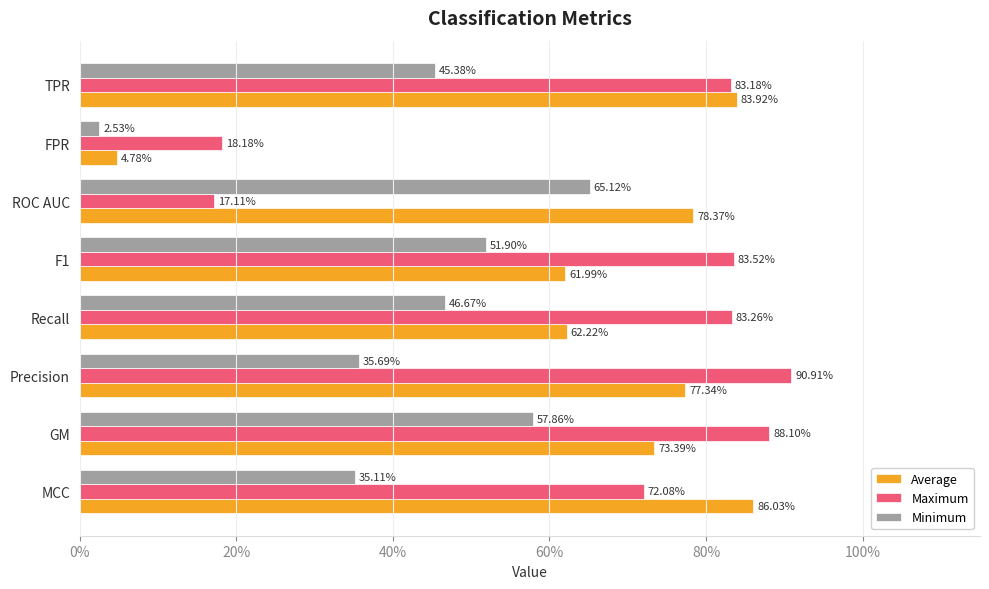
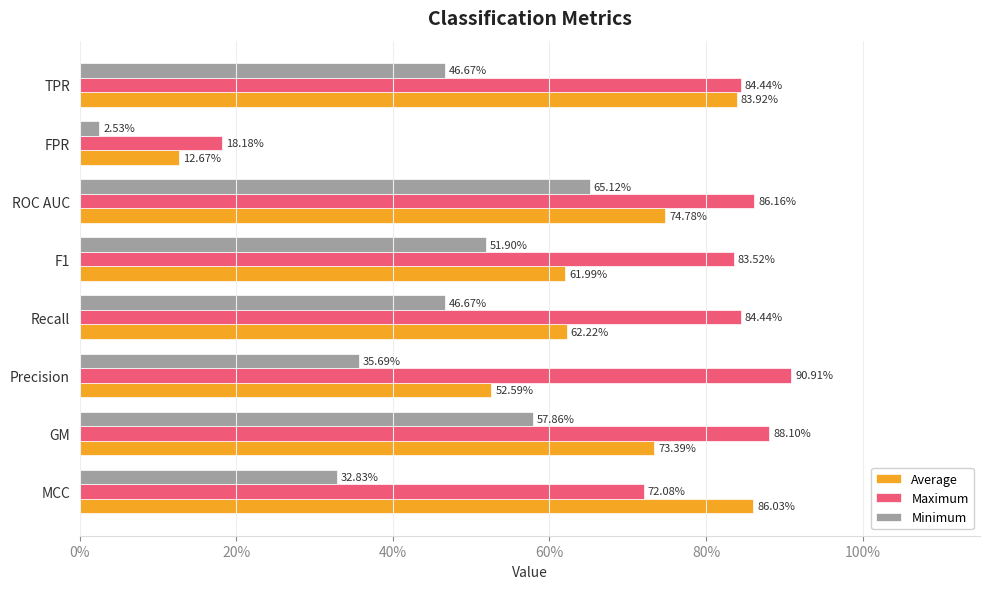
  {
    "Average": {
      "TPR": "83.92%",
-     "FPR": "4.78%",
-     "ROC AUC": "78.37%",
+     "FPR": "12.67%",
+     "ROC AUC": "74.78%",
      "F1": "61.99%",
      "Recall": "62.22%",
-     "Precision": "77.34%",
+     "Precision": "52.59%",
      "GM": "73.39%",
      "MCC": "86.03%"
    },
    "Maximum": {
-     "TPR": "83.18%",
+     "TPR": "84.44%",
      "FPR": "18.18%",
-     "ROC AUC": "17.11%",
+     "ROC AUC": "86.16%",
      "F1": "83.52%",
-     "Recall": "83.26%",
+     "Recall": "84.44%",
      "Precision": "90.91%",
      "GM": "88.10%",
      "MCC": "72.08%"
    },
    "Minimum": {
-     "TPR": "45.38%",
+     "TPR": "46.67%",
      "FPR": "2.53%",
      "ROC AUC": "65.12%",
      "F1": "51.90%",
      "Recall": "46.67%",
      "Precision": "35.69%",
      "GM": "57.86%",
-     "MCC": "35.11%"
+     "MCC": "32.83%"
    }
  }
